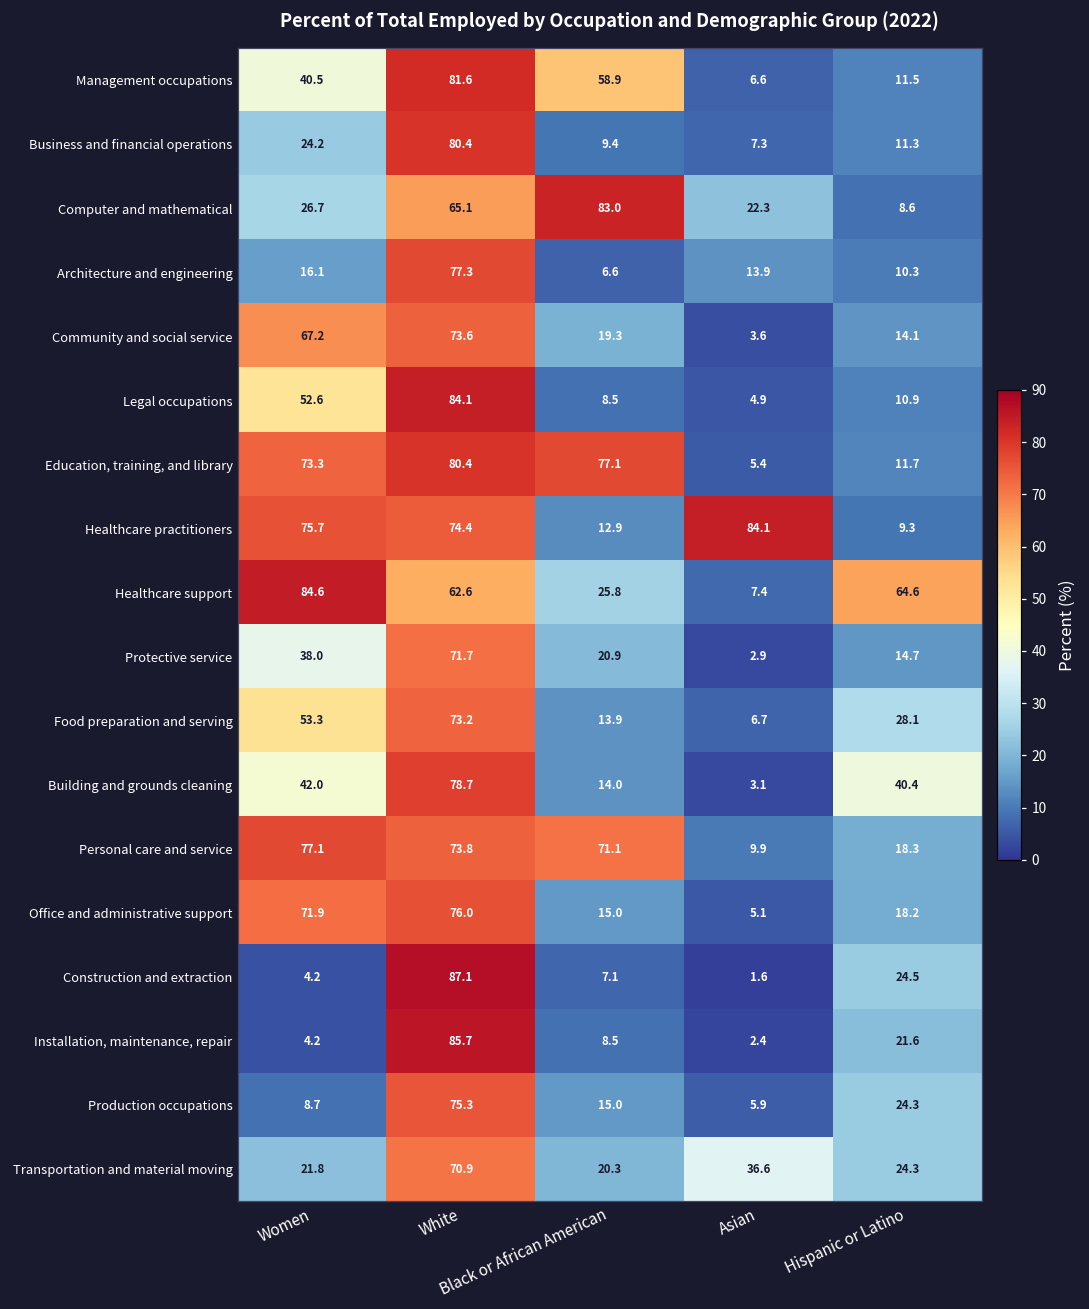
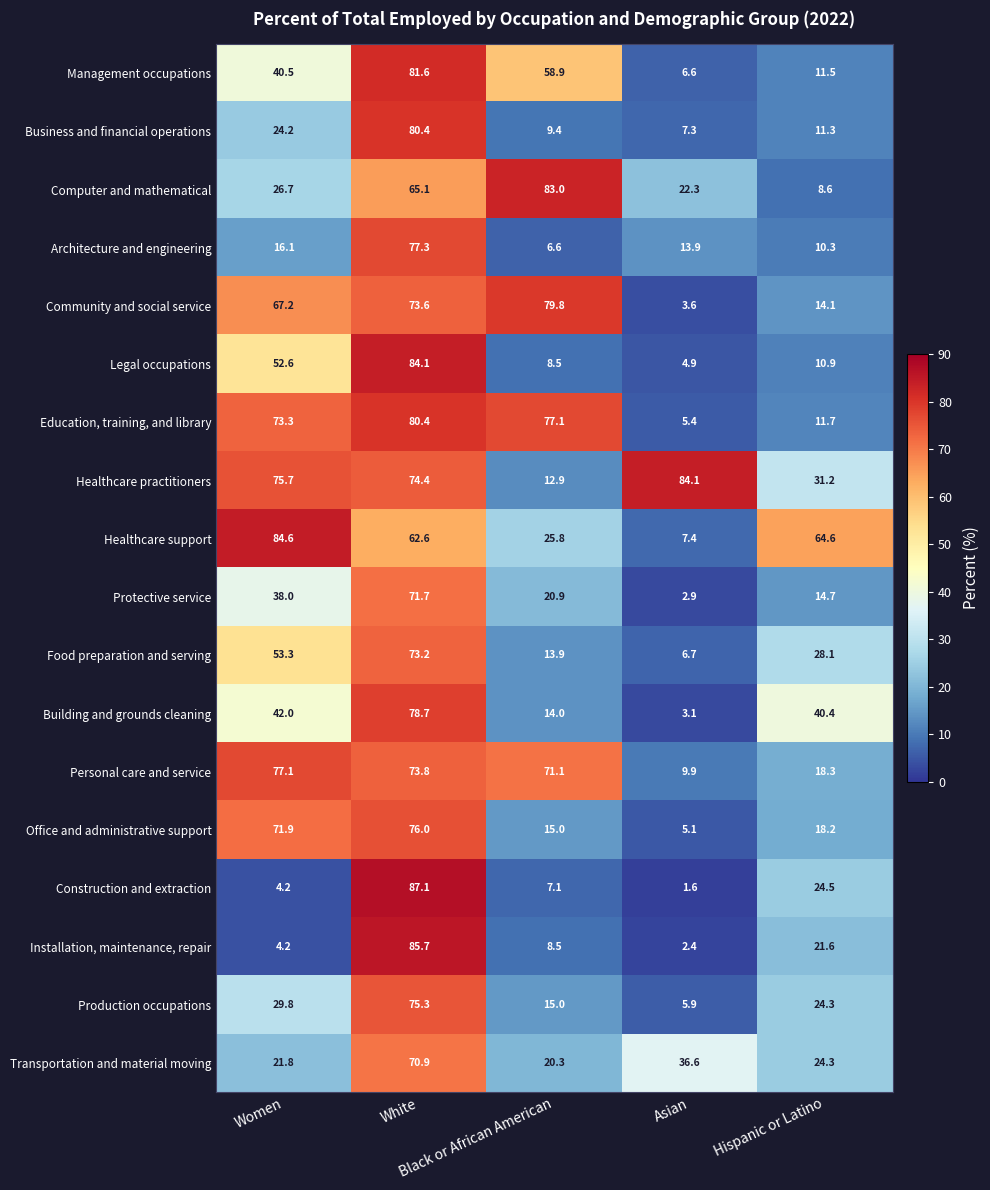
  {
    "Management occupations": {
      "Women": 40.5,
      "White": 81.6,
      "Black or African American": 58.9,
      "Asian": 6.6,
      "Hispanic or Latino": 11.5
    },
    "Business and financial operations": {
      "Women": 24.2,
      "White": 80.4,
      "Black or African American": 9.4,
      "Asian": 7.3,
      "Hispanic or Latino": 11.3
    },
    "Computer and mathematical": {
      "Women": 26.7,
      "White": 65.1,
      "Black or African American": 83.0,
      "Asian": 22.3,
      "Hispanic or Latino": 8.6
    },
    "Architecture and engineering": {
      "Women": 16.1,
      "White": 77.3,
      "Black or African American": 6.6,
      "Asian": 13.9,
      "Hispanic or Latino": 10.3
    },
    "Community and social service": {
      "Women": 67.2,
      "White": 73.6,
-     "Black or African American": 19.3,
+     "Black or African American": 79.8,
      "Asian": 3.6,
      "Hispanic or Latino": 14.1
    },
    "Legal occupations": {
      "Women": 52.6,
      "White": 84.1,
      "Black or African American": 8.5,
      "Asian": 4.9,
      "Hispanic or Latino": 10.9
    },
    "Education, training, and library": {
      "Women": 73.3,
      "White": 80.4,
      "Black or African American": 77.1,
      "Asian": 5.4,
      "Hispanic or Latino": 11.7
    },
    "Healthcare practitioners": {
      "Women": 75.7,
      "White": 74.4,
      "Black or African American": 12.9,
      "Asian": 84.1,
-     "Hispanic or Latino": 9.3
+     "Hispanic or Latino": 31.2
    },
    "Healthcare support": {
      "Women": 84.6,
      "White": 62.6,
      "Black or African American": 25.8,
      "Asian": 7.4,
      "Hispanic or Latino": 64.6
    },
    "Protective service": {
      "Women": 38.0,
      "White": 71.7,
      "Black or African American": 20.9,
      "Asian": 2.9,
      "Hispanic or Latino": 14.7
    },
    "Food preparation and serving": {
      "Women": 53.3,
      "White": 73.2,
      "Black or African American": 13.9,
      "Asian": 6.7,
      "Hispanic or Latino": 28.1
    },
    "Building and grounds cleaning": {
      "Women": 42.0,
      "White": 78.7,
      "Black or African American": 14.0,
      "Asian": 3.1,
      "Hispanic or Latino": 40.4
    },
    "Personal care and service": {
      "Women": 77.1,
      "White": 73.8,
      "Black or African American": 71.1,
      "Asian": 9.9,
      "Hispanic or Latino": 18.3
    },
    "Office and administrative support": {
      "Women": 71.9,
      "White": 76.0,
      "Black or African American": 15.0,
      "Asian": 5.1,
      "Hispanic or Latino": 18.2
    },
    "Construction and extraction": {
      "Women": 4.2,
      "White": 87.1,
      "Black or African American": 7.1,
      "Asian": 1.6,
      "Hispanic or Latino": 24.5
    },
    "Installation, maintenance, repair": {
      "Women": 4.2,
      "White": 85.7,
      "Black or African American": 8.5,
      "Asian": 2.4,
      "Hispanic or Latino": 21.6
    },
    "Production occupations": {
-     "Women": 8.7,
+     "Women": 29.8,
      "White": 75.3,
      "Black or African American": 15.0,
      "Asian": 5.9,
      "Hispanic or Latino": 24.3
    },
    "Transportation and material moving": {
      "Women": 21.8,
      "White": 70.9,
      "Black or African American": 20.3,
      "Asian": 36.6,
      "Hispanic or Latino": 24.3
    }
  }
